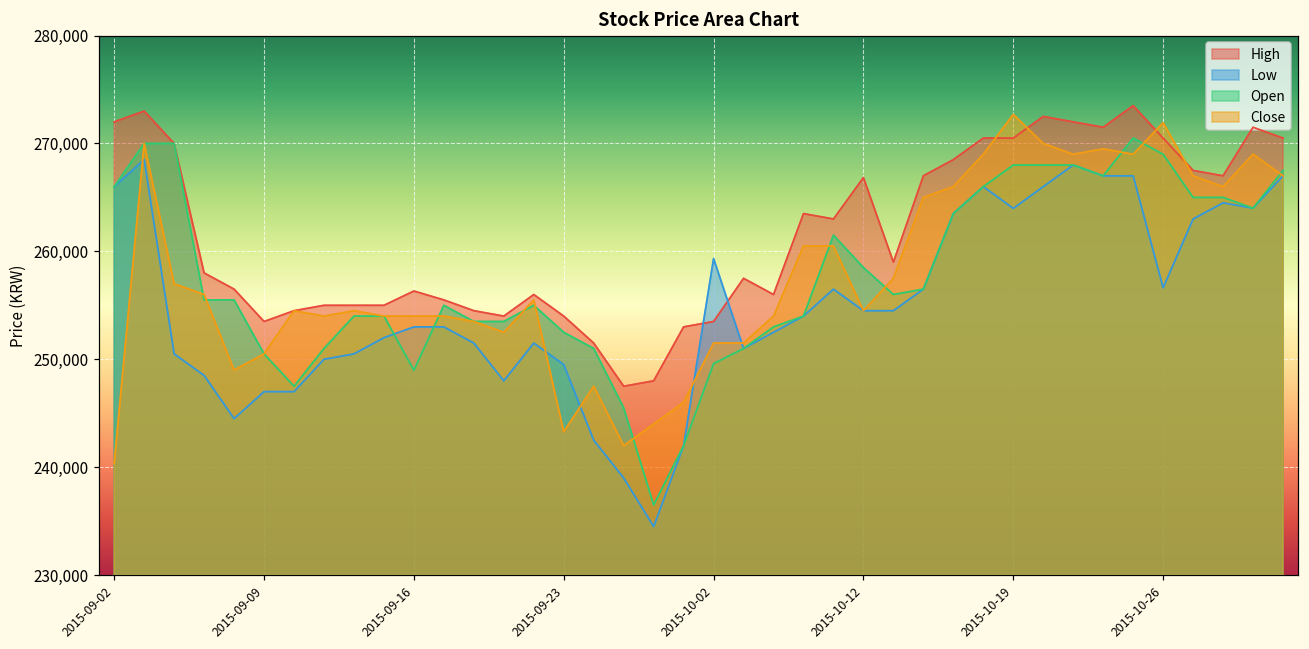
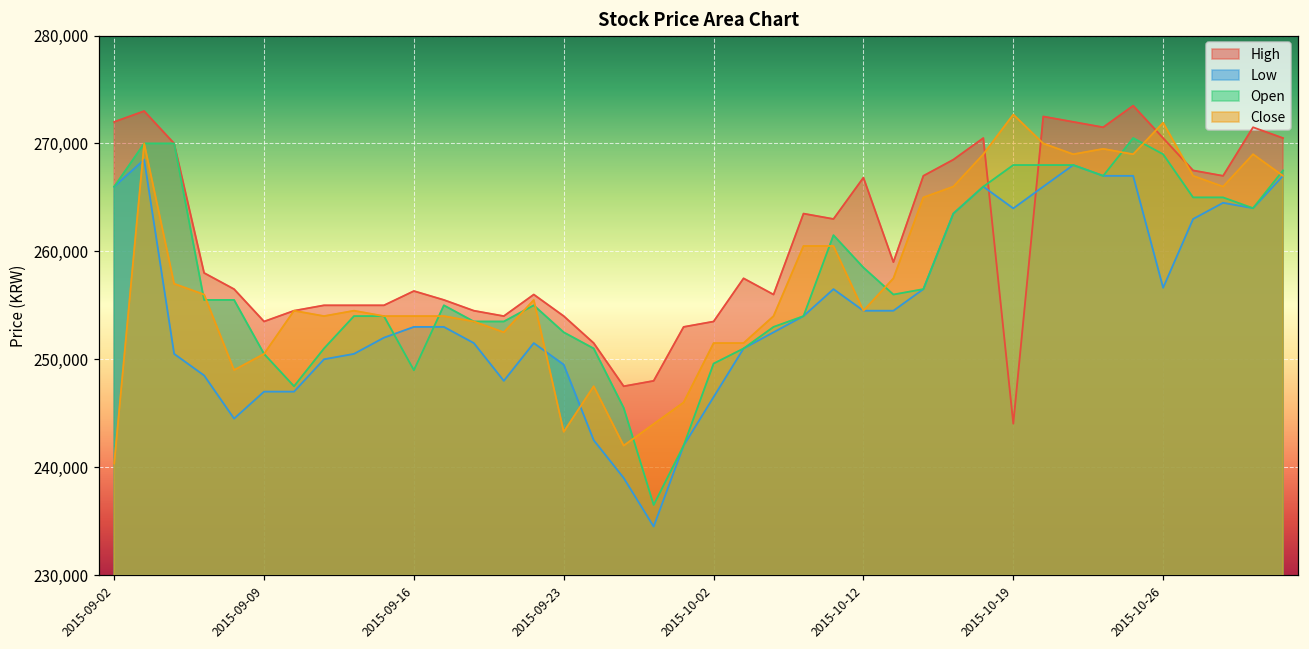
  {
    "High": {
      "2015-09-02": "272,000",
      "2015-09-09": "254,000",
      "2015-09-16": "256,000",
      "2015-09-23": "254,000",
      "2015-10-02": "254,000",
      "2015-10-12": "267,000",
-     "2015-10-19": "271,000",
+     "2015-10-19": "244,000",
      "2015-10-26": "271,000"
    },
    "Low": {
      "2015-09-09": "247,000",
      "2015-09-16": "253,000",
      "2015-09-23": "250,000",
-     "2015-10-02": "259,000",
+     "2015-10-02": "247,000",
      "2015-10-19": "264,000",
      "2015-10-26": "257,000"
    },
    "Open": {
      "2015-09-16": "249,000",
      "2015-09-23": "253,000",
      "2015-10-02": "250,000",
      "2015-10-12": "259,000",
      "2015-10-19": "268,000",
      "2015-10-26": "269,000"
    },
    "Close": {
      "2015-09-02": "240,000",
      "2015-09-16": "254,000",
      "2015-09-23": "243,000",
      "2015-10-02": "252,000",
      "2015-10-19": "273,000",
      "2015-10-26": "272,000"
    }
  }
